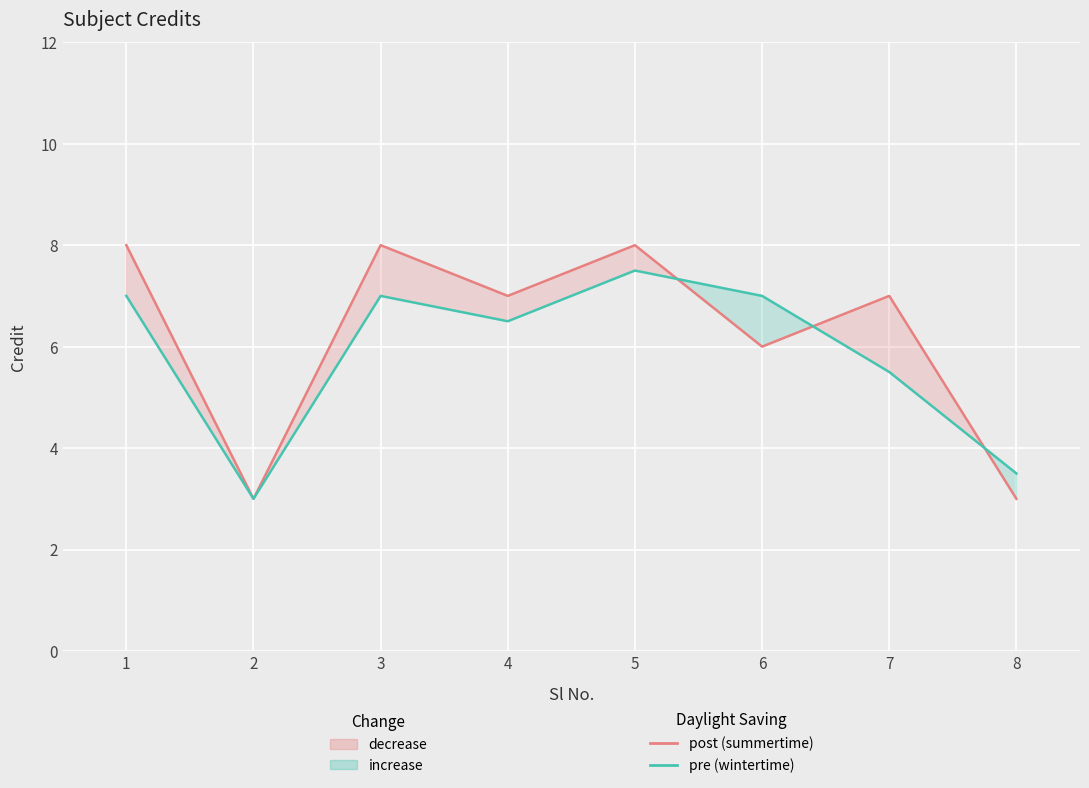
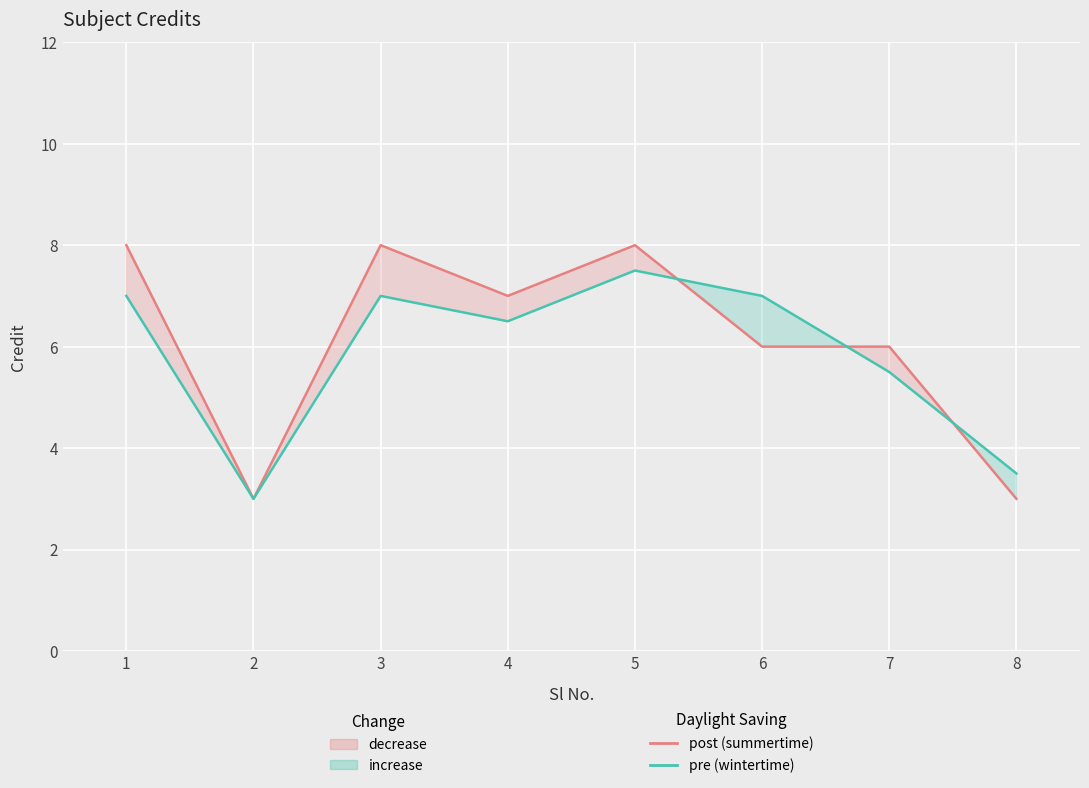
  {
    "post (summertime)": {
      "1": 8,
      "3": 8,
      "4": 7,
      "5": 8,
      "6": 6,
-     "7": 7,
+     "7": 6,
      "8": 3
    },
    "pre (wintertime)": {
      "1": 7,
      "3": 7,
      "4": 6.5,
      "5": 7.5,
      "6": 7,
      "7": 5.5,
      "8": 3.5
    }
  }
